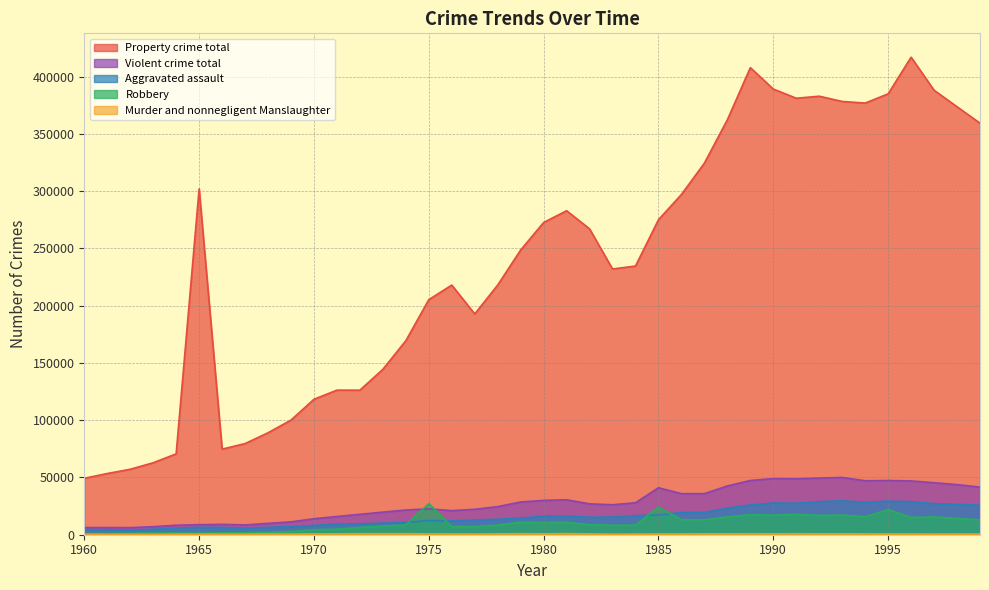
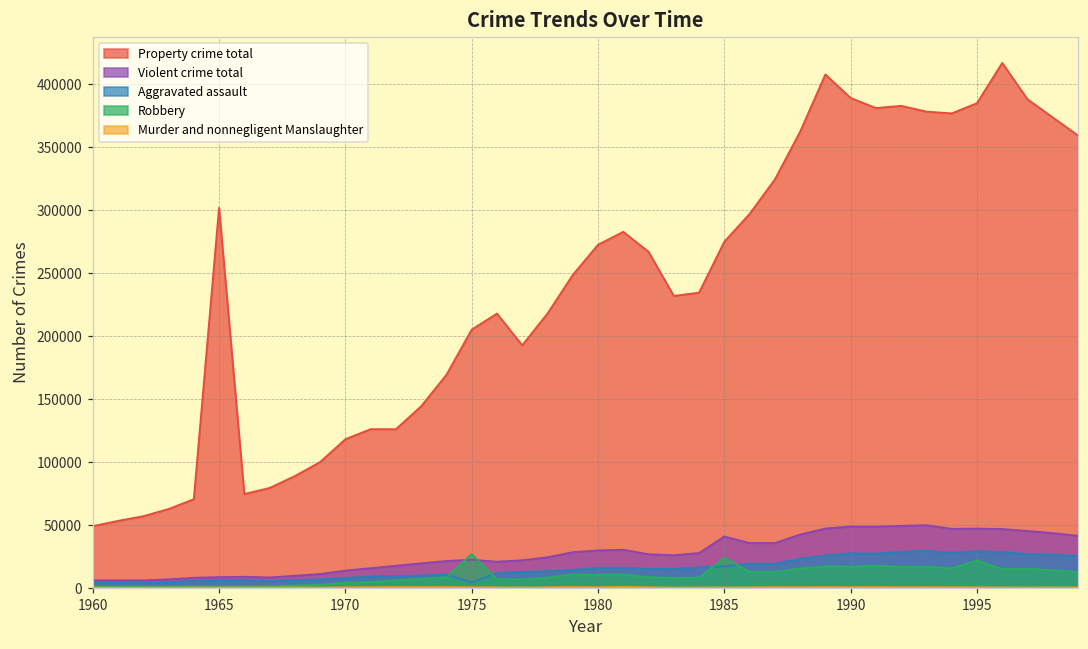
  {
    "Property crime total": {
      "1960": 49000,
      "1965": 302000,
      "1970": 118000,
      "1975": 205000,
      "1980": 273000,
      "1985": 275000,
      "1990": 389000,
      "1995": 385000
    },
    "Violent crime total": {
      "1965": 9000,
      "1970": 14000,
      "1975": 23000,
      "1980": 30000,
      "1985": 41000,
      "1990": 49000,
      "1995": 47000
    },
    "Aggravated assault": {
      "1965": 6000,
      "1970": 8000,
-     "1975": 12000,
+     "1975": 4000,
      "1980": 16000,
      "1985": 17000,
      "1990": 28000,
      "1995": 29000
    },
    "Robbery": {
      "1970": 4000,
      "1975": 27000,
      "1980": 11000,
      "1985": 24000,
      "1990": 17000,
      "1995": 22000
    },
    "Murder and nonnegligent Manslaughter": {
      "1970": 1000,
      "1975": 1000,
      "1980": 1000,
      "1985": 1000,
      "1990": 1000,
      "1995": 1000
    }
  }
